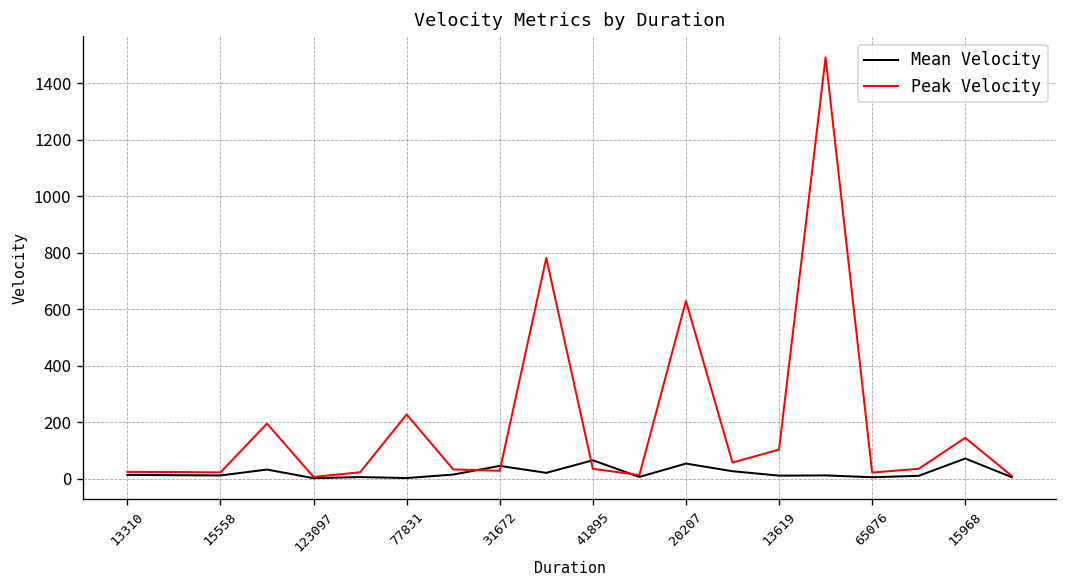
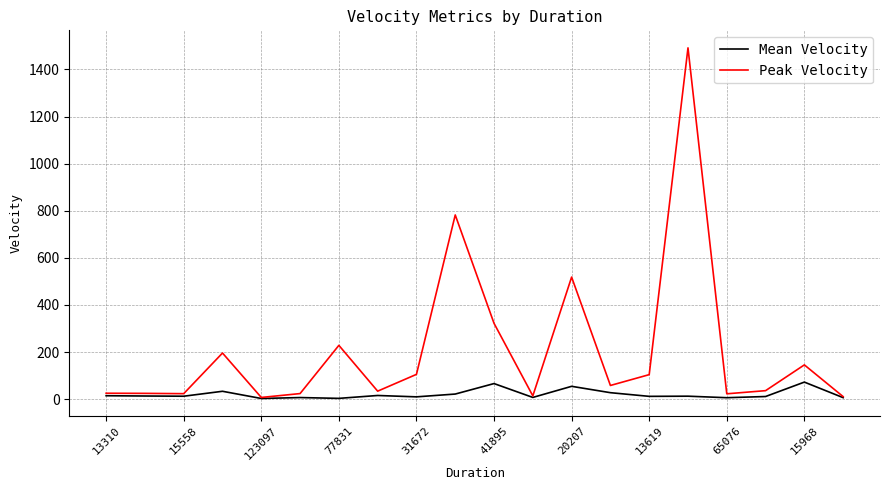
  {
    "Mean Velocity": {
      "77831": 0,
-     "31672": 50,
+     "31672": 10,
      "41895": 70,
      "20207": 50,
      "13619": 10,
      "65076": 10,
      "15968": 70
    },
    "Peak Velocity": {
      "77831": 230,
-     "31672": 30,
-     "41895": 40,
-     "20207": 630,
+     "31672": 110,
+     "41895": 320,
+     "20207": 520,
      "13619": 100,
      "65076": 20,
      "15968": 150
    }
  }
